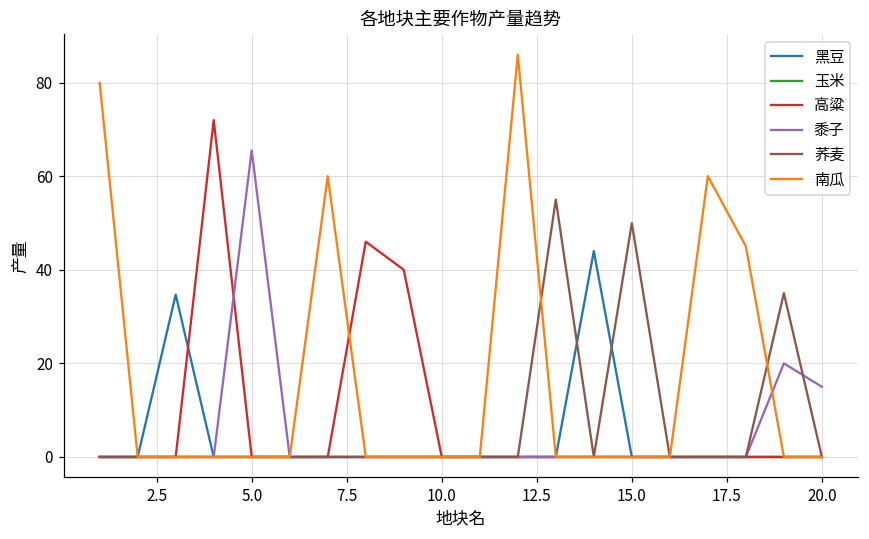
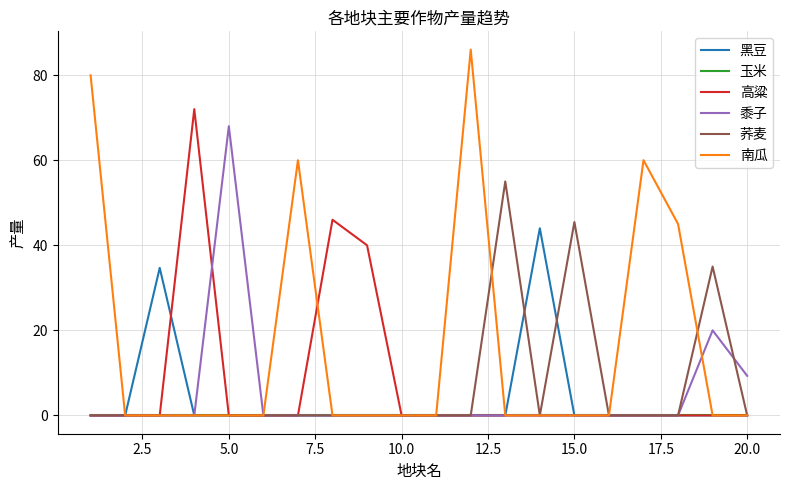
  {
    "黍子": {
-     "5.0": 66,
-     "20.0": 15
+     "5.0": 68,
+     "20.0": 9
    },
    "荞麦": {
-     "15.0": 50
+     "15.0": 45
    }
  }
